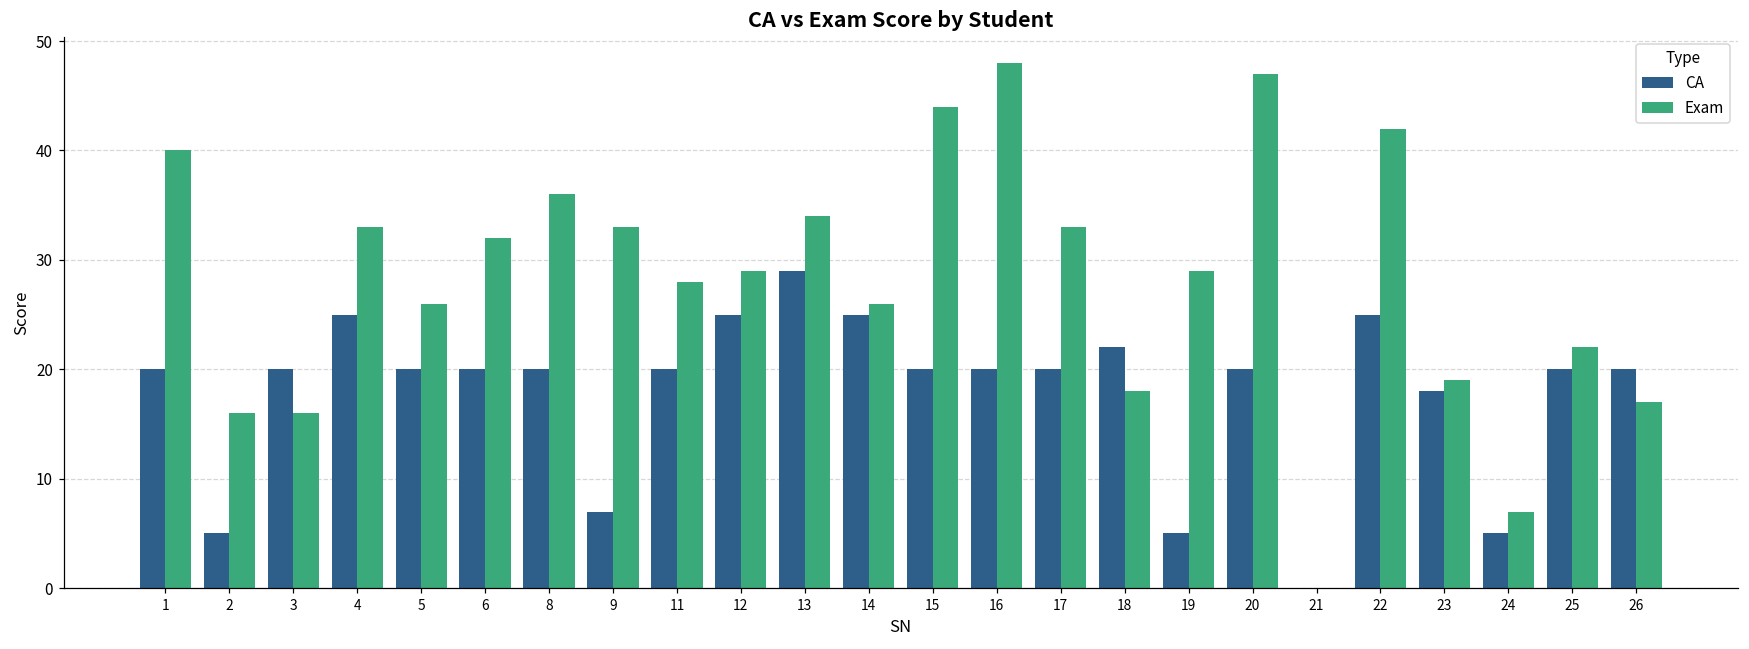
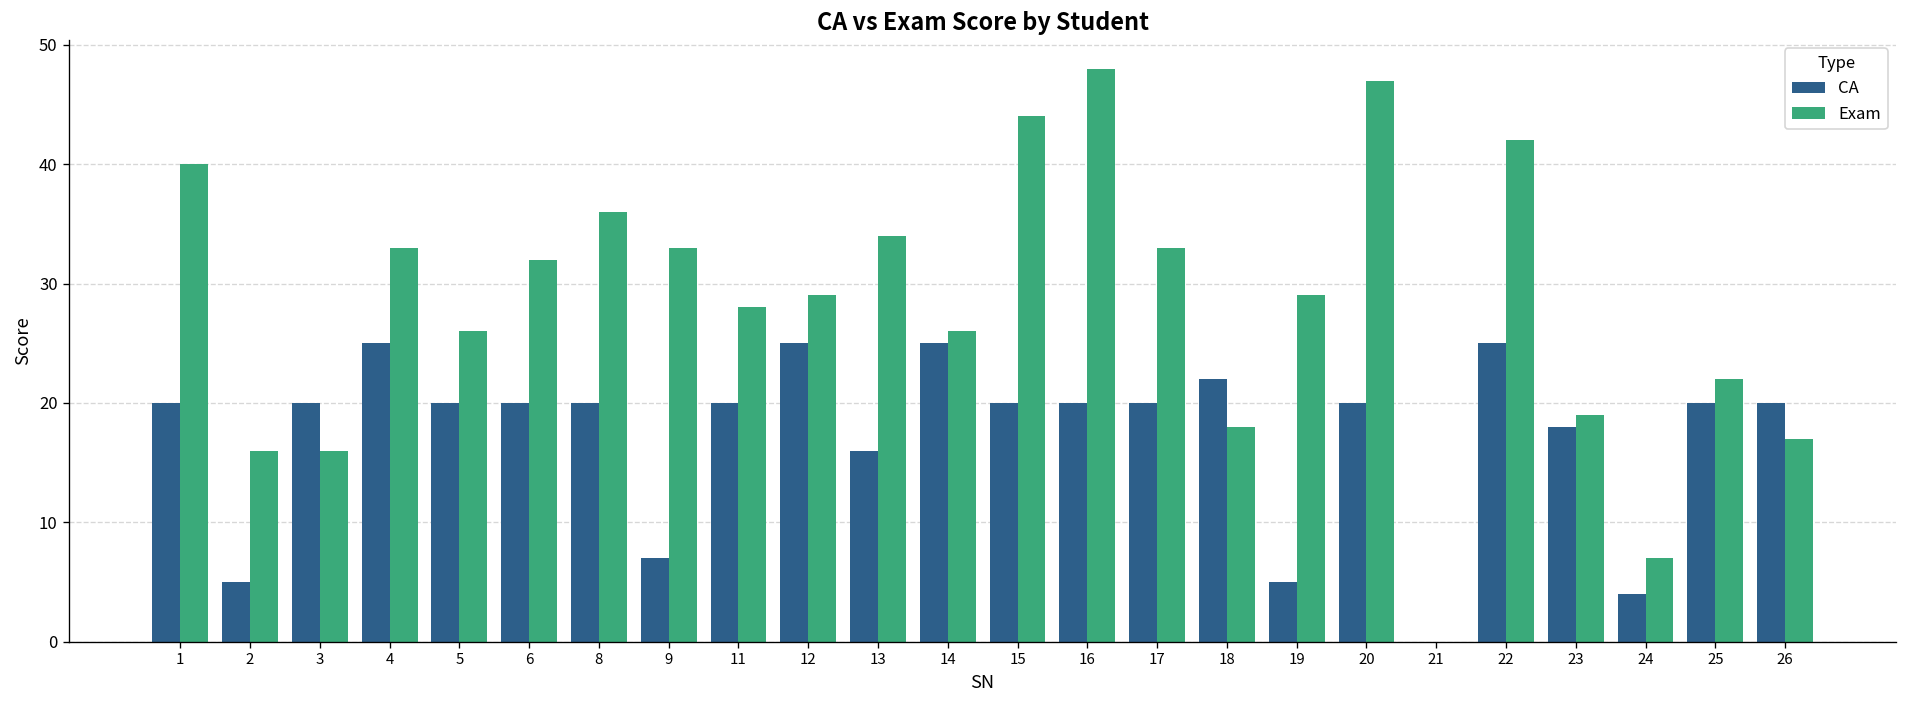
  {
    "CA": {
      "1": 20,
      "2": 5,
      "3": 20,
      "4": 25,
      "5": 20,
      "6": 20,
      "8": 20,
      "9": 7,
      "11": 20,
      "12": 25,
-     "13": 29,
+     "13": 16,
      "14": 25,
      "15": 20,
      "16": 20,
      "17": 20,
      "18": 22,
      "19": 5,
      "20": 20,
      "21": 0,
      "22": 25,
      "23": 18,
-     "24": 5,
+     "24": 4,
      "25": 20,
      "26": 20
    },
    "Exam": {
      "1": 40,
      "2": 16,
      "3": 16,
      "4": 33,
      "5": 26,
      "6": 32,
      "8": 36,
      "9": 33,
      "11": 28,
      "12": 29,
      "13": 34,
      "14": 26,
      "15": 44,
      "16": 48,
      "17": 33,
      "18": 18,
      "19": 29,
      "20": 47,
      "21": 0,
      "22": 42,
      "23": 19,
      "24": 7,
      "25": 22,
      "26": 17
    }
  }
